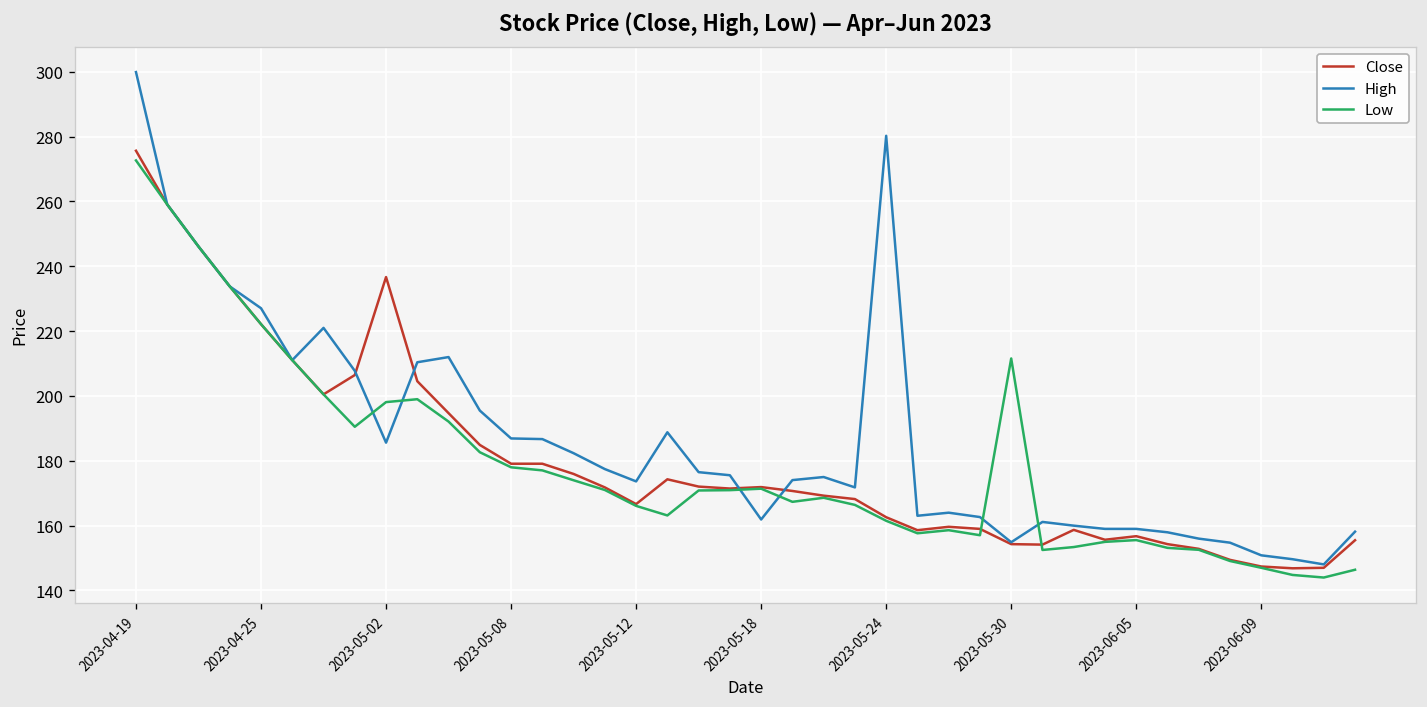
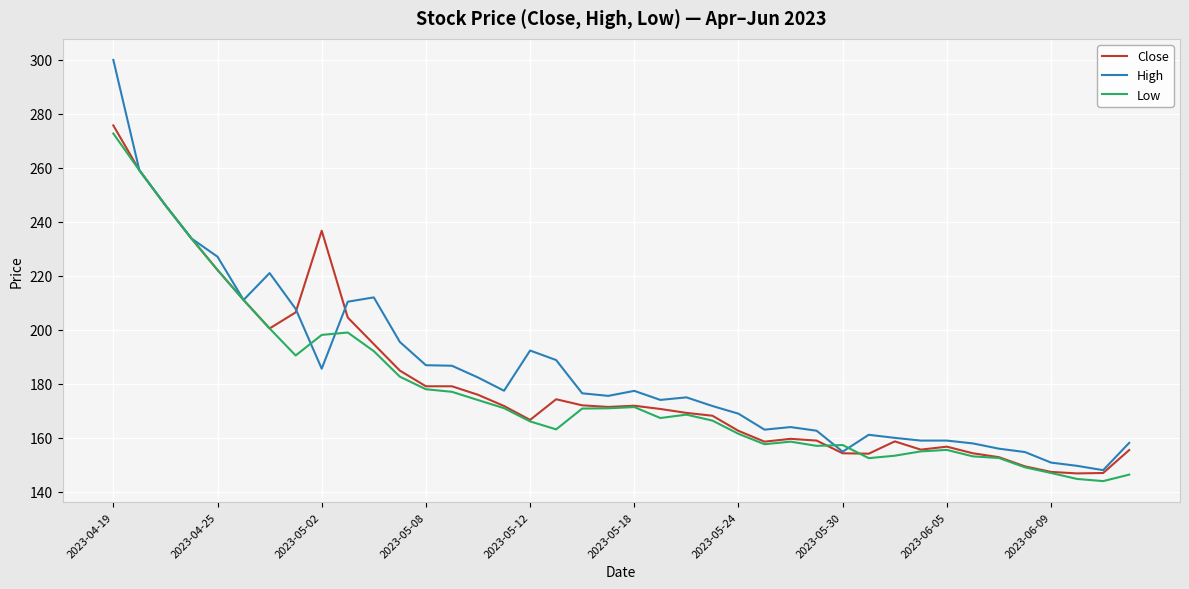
  {
    "Close": {
      "2023-04-19": 276,
      "2023-05-02": 237,
      "2023-05-08": 179,
      "2023-05-24": 163,
      "2023-06-05": 157
    },
    "High": {
      "2023-04-19": 300,
      "2023-04-25": 227,
      "2023-05-02": 186,
      "2023-05-08": 187,
-     "2023-05-12": 174,
-     "2023-05-18": 162,
-     "2023-05-24": 280,
+     "2023-05-12": 192,
+     "2023-05-18": 177,
+     "2023-05-24": 169,
      "2023-06-05": 159,
      "2023-06-09": 151
    },
    "Low": {
      "2023-04-19": 273,
      "2023-05-02": 198,
      "2023-05-08": 178,
      "2023-05-24": 162,
-     "2023-05-30": 212,
+     "2023-05-30": 157,
      "2023-06-05": 156
    }
  }
